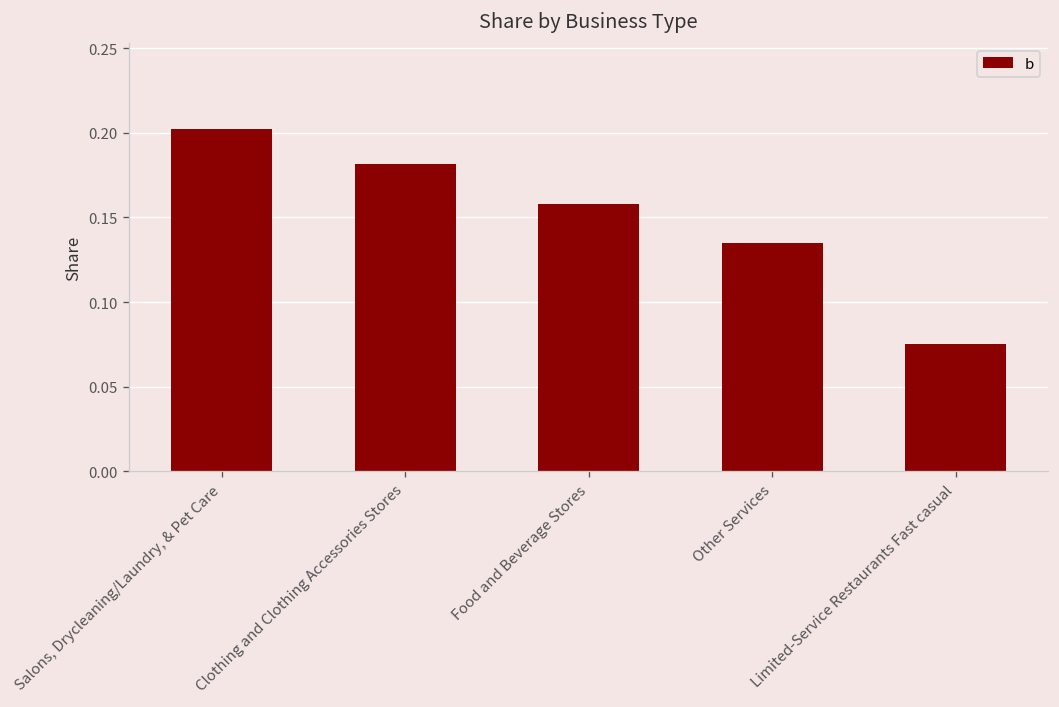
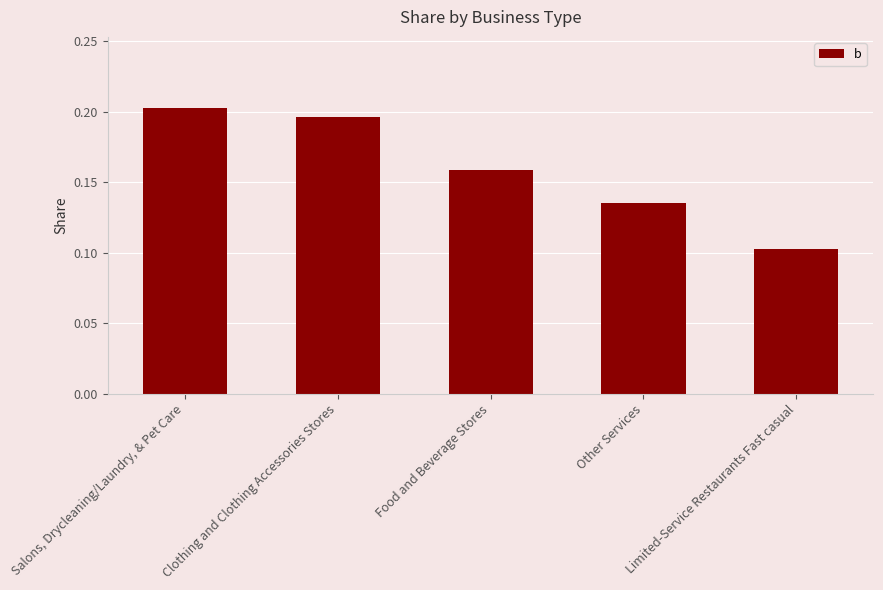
  {
    "Salons, Drycleaning/Laundry, & Pet Care": 0.202,
-   "Clothing and Clothing Accessories Stores": 0.182,
+   "Clothing and Clothing Accessories Stores": 0.196,
    "Food and Beverage Stores": 0.158,
    "Other Services": 0.135,
-   "Limited-Service Restaurants Fast casual": 0.075
+   "Limited-Service Restaurants Fast casual": 0.103
  }
